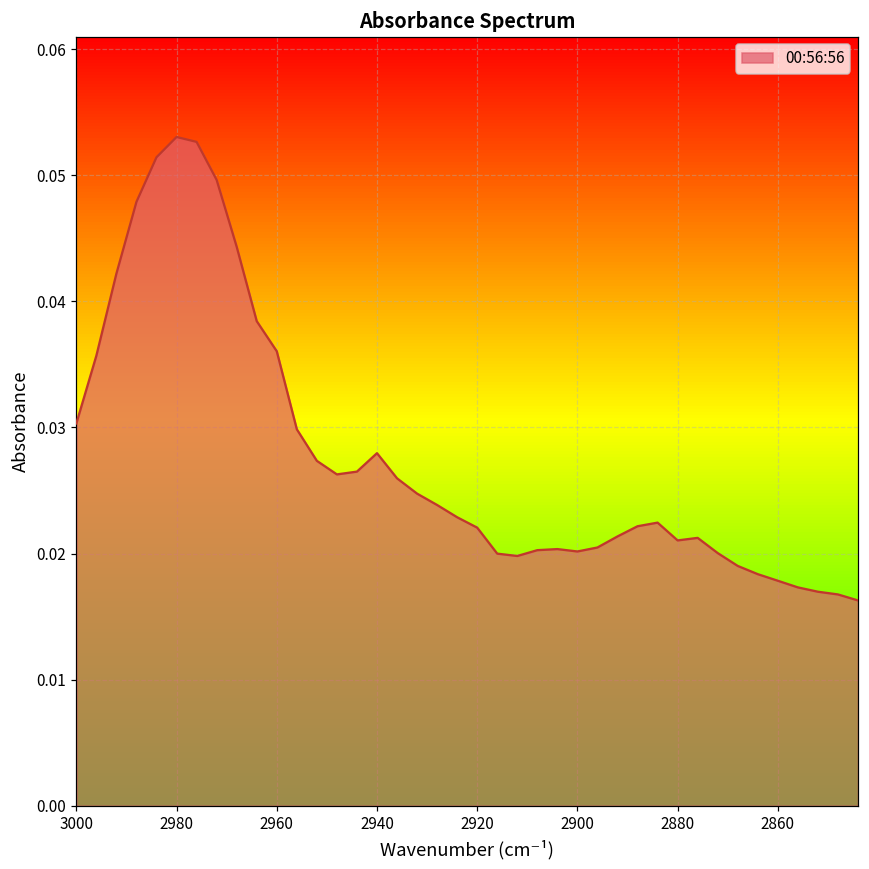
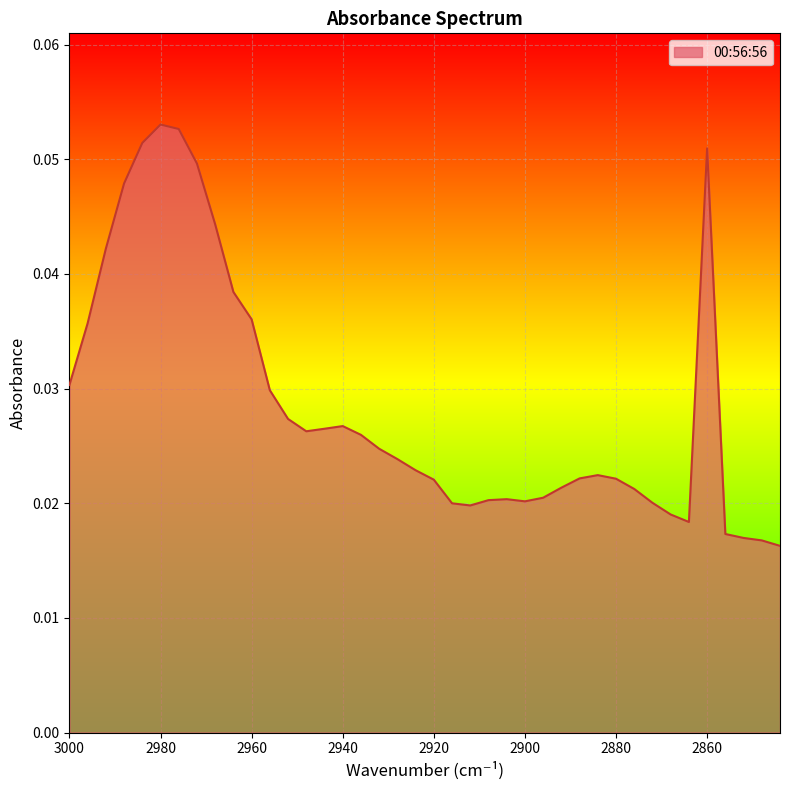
  {
    "3000": 0.0303,
    "2980": 0.0530,
    "2960": 0.0360,
-   "2940": 0.0280,
+   "2940": 0.0267,
    "2920": 0.0221,
    "2900": 0.0202,
-   "2880": 0.0210,
-   "2860": 0.0178
+   "2880": 0.0221,
+   "2860": 0.0510
  }
